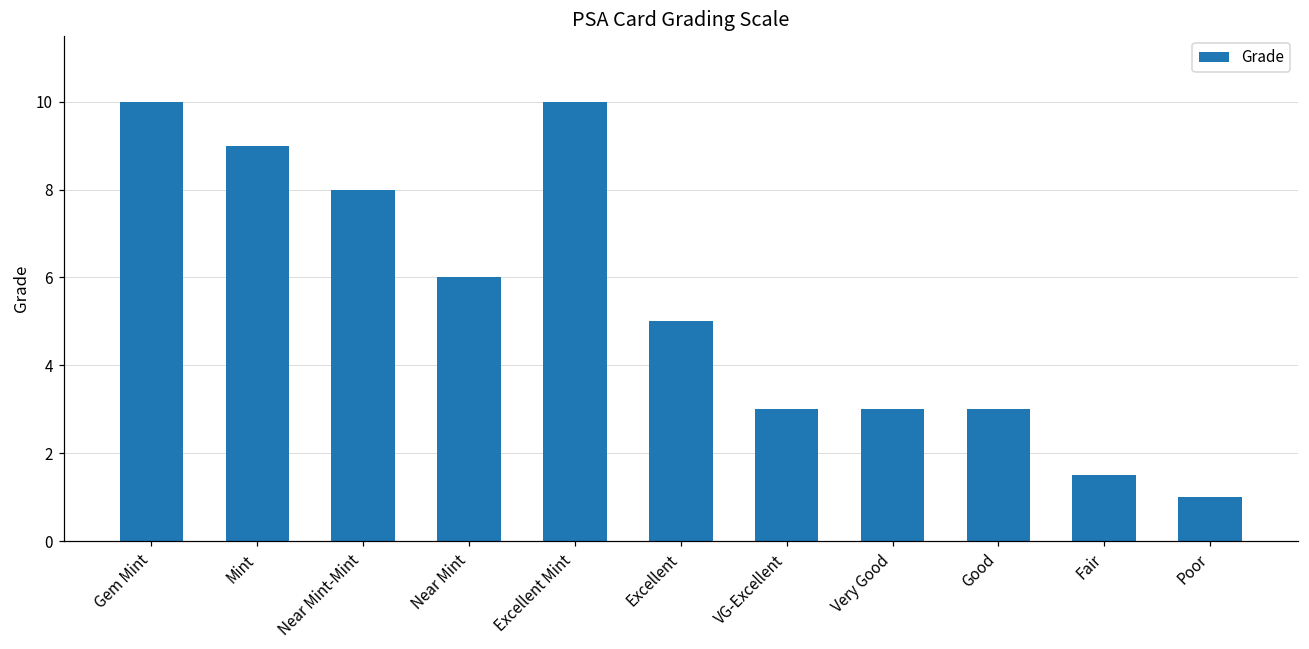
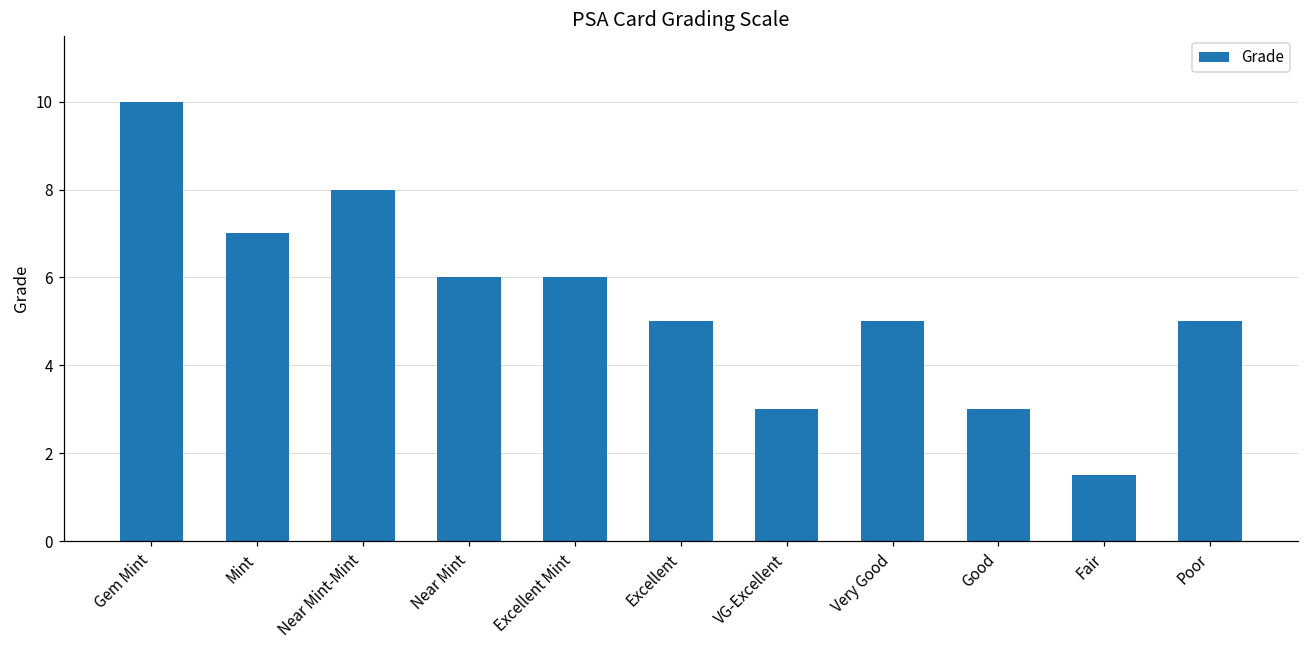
  {
    "Gem Mint": 10,
-   "Mint": 9,
+   "Mint": 7,
    "Near Mint-Mint": 8,
    "Near Mint": 6,
-   "Excellent Mint": 10,
+   "Excellent Mint": 6,
    "Excellent": 5,
    "VG-Excellent": 3,
-   "Very Good": 3,
+   "Very Good": 5,
    "Good": 3,
    "Fair": 1.5,
-   "Poor": 1
+   "Poor": 5
  }
